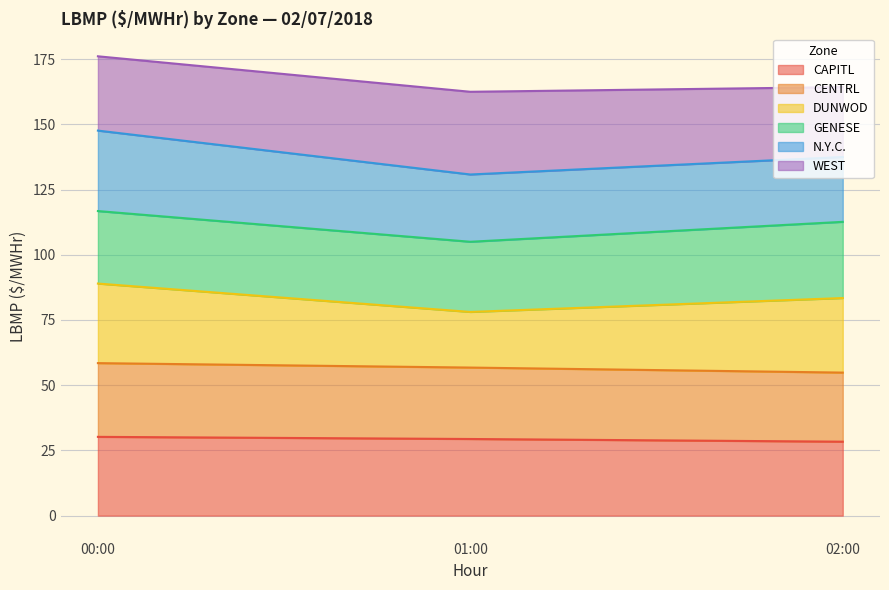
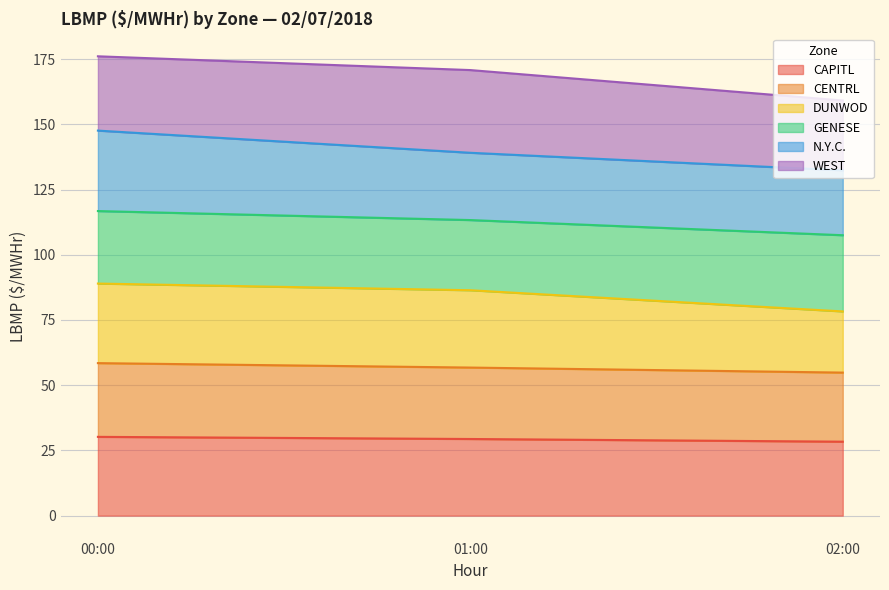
  {
    "DUNWOD": {
      "00:00": 31,
-     "01:00": 21,
-     "02:00": 29
+     "01:00": 30,
+     "02:00": 23
    },
    "GENESE": {
      "00:00": 28,
      "01:00": 27,
      "02:00": 29
    },
    "N.Y.C.": {
      "00:00": 31,
      "01:00": 26
    },
    "WEST": {
      "00:00": 28,
      "01:00": 32
    }
  }
